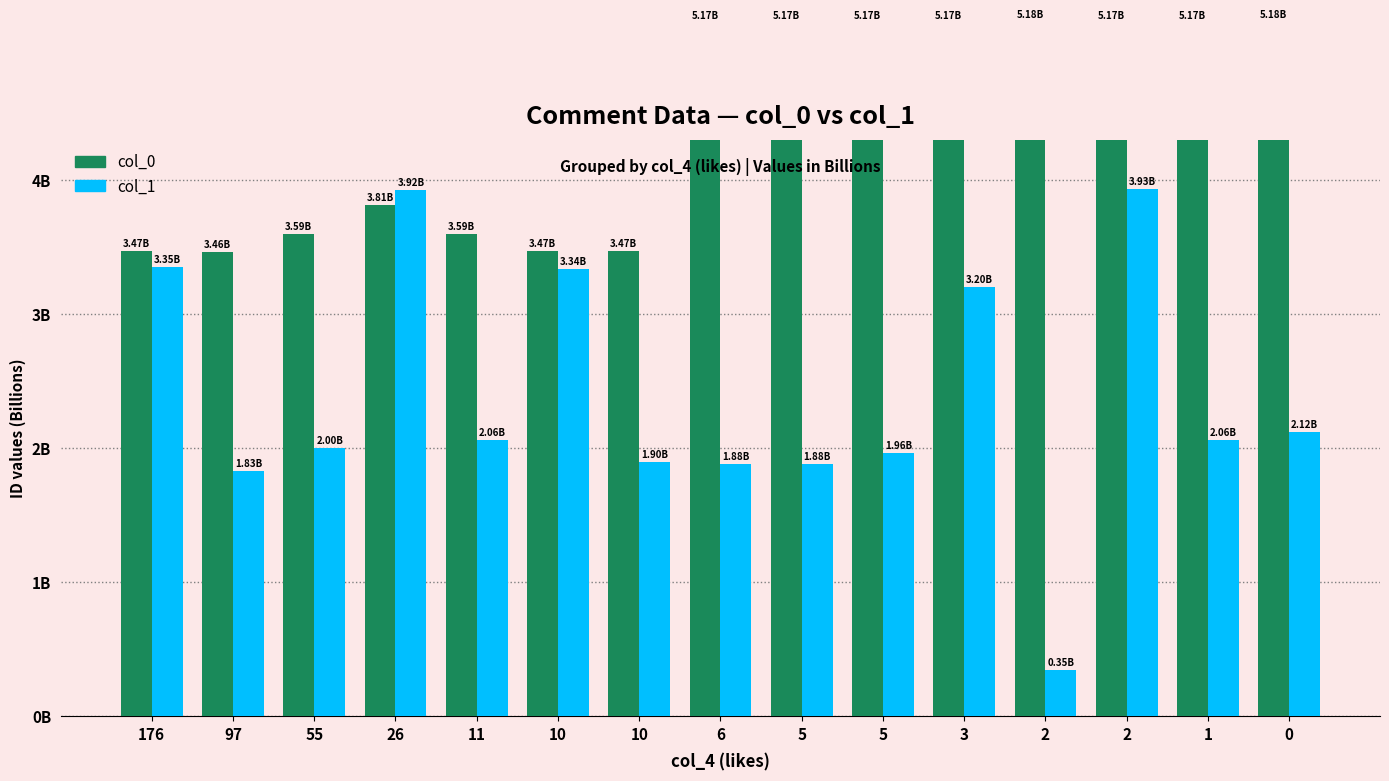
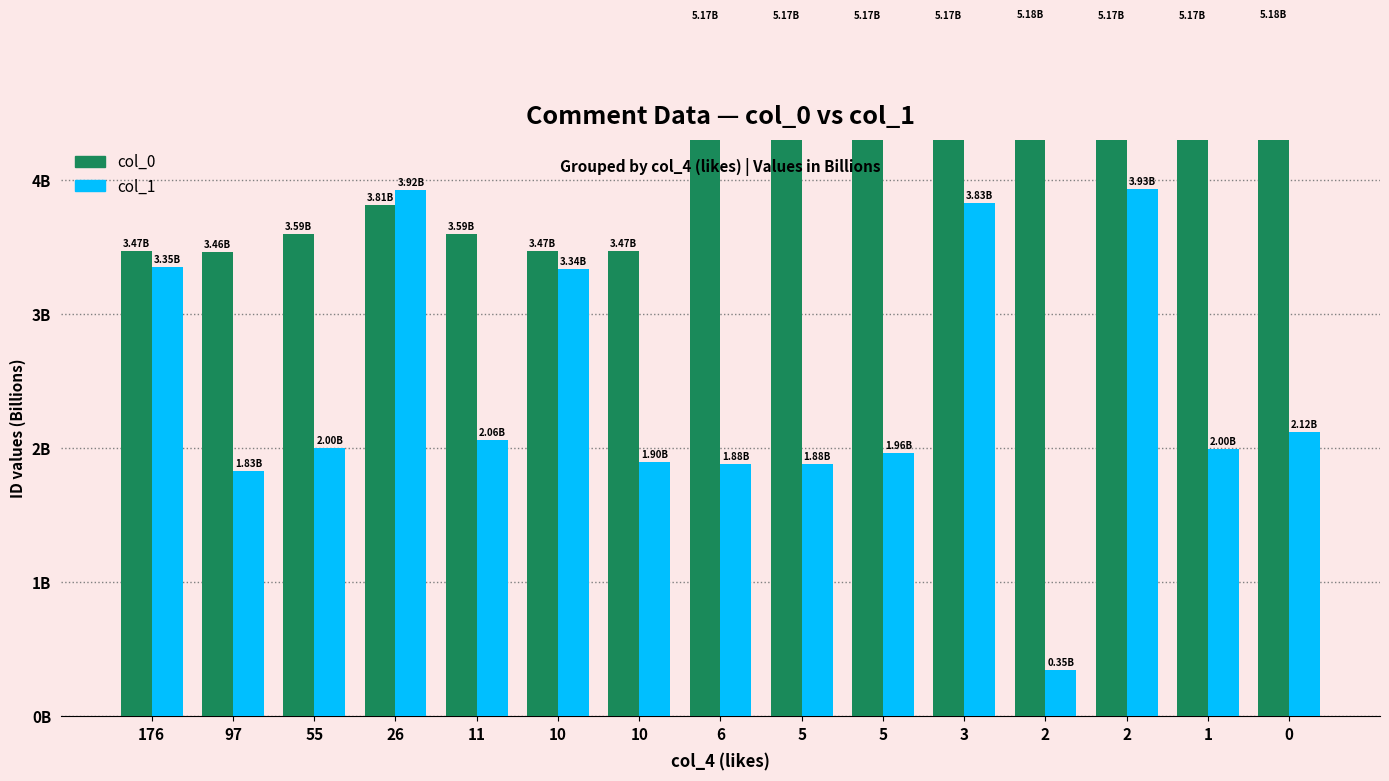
  {
    "col_0": {
      "176": "3.47B",
      "97": "3.46B",
      "55": "3.59B",
      "26": "3.81B",
      "11": "3.59B"
    },
    "col_1": {
      "176": "3.35B",
      "97": "1.83B",
      "55": "2.00B",
      "26": "3.92B",
      "11": "2.06B",
      "6": "1.88B",
-     "3": "3.20B",
-     "1": "2.06B",
+     "3": "3.83B",
+     "1": "2.00B",
      "0": "2.12B"
    }
  }
